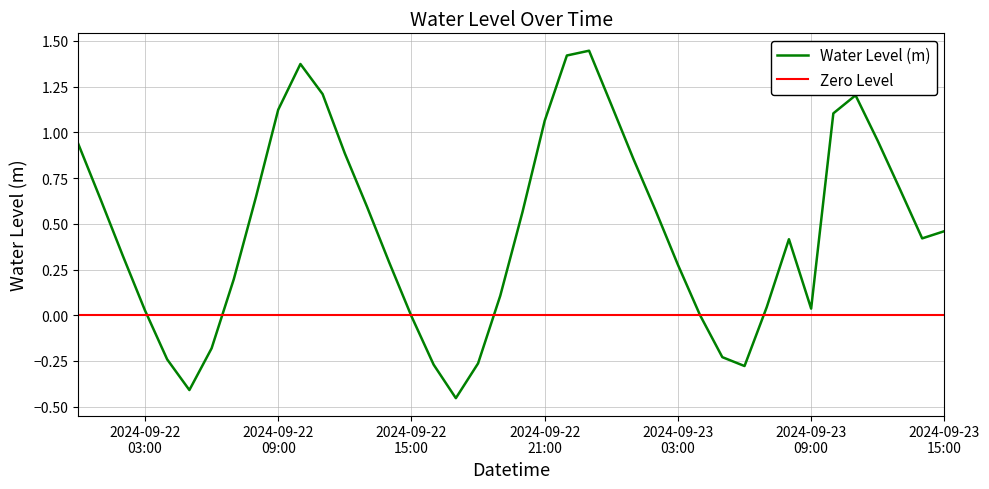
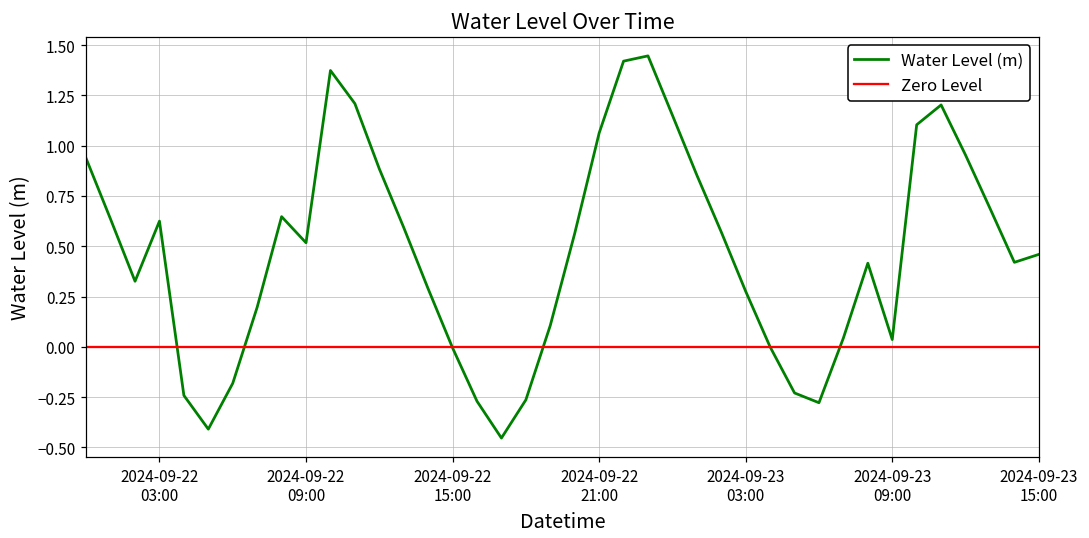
  {
-   "2024-09-22 03:00": 0.03,
-   "2024-09-22 09:00": 1.12,
+   "2024-09-22 03:00": 0.62,
+   "2024-09-22 09:00": 0.52,
    "2024-09-22 15:00": -0.01,
    "2024-09-22 21:00": 1.06,
    "2024-09-23 03:00": 0.28,
    "2024-09-23 09:00": 0.04,
    "2024-09-23 15:00": 0.46
  }
